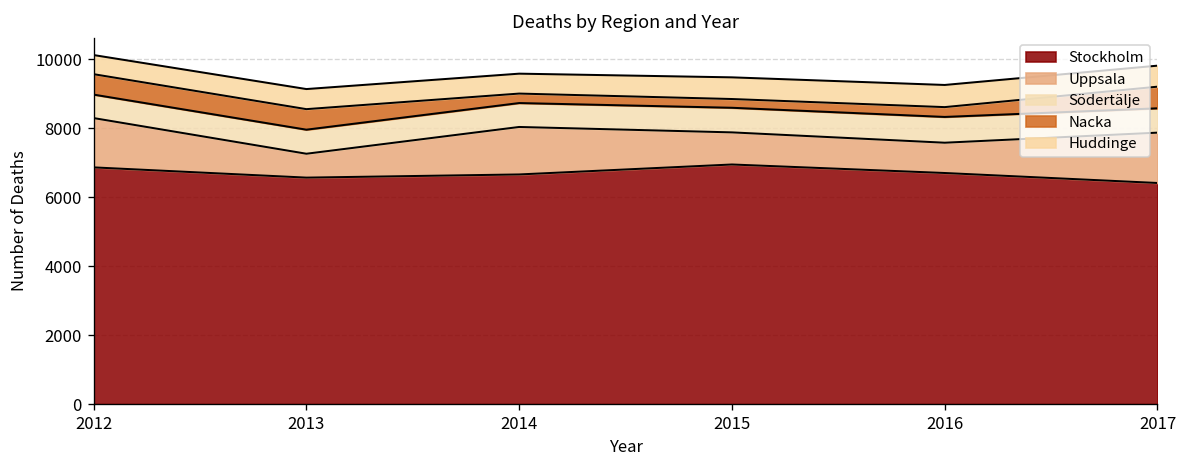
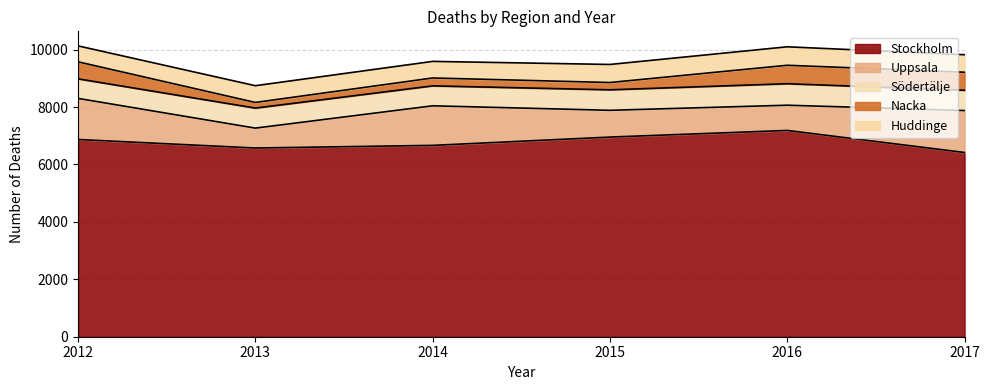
  {
    "Stockholm": {
      "2012": 6900,
      "2013": 6600,
      "2014": 6700,
      "2015": 7000,
-     "2016": 6700,
+     "2016": 7200,
      "2017": 6400
    },
    "Uppsala": {
      "2012": 1400,
      "2013": 700,
      "2014": 1400,
      "2015": 900,
      "2016": 900,
      "2017": 1500
    },
    "Nacka": {
      "2012": 600,
-     "2013": 600,
+     "2013": 200,
      "2014": 300,
      "2015": 300,
-     "2016": 300,
+     "2016": 600,
      "2017": 600
    }
  }
